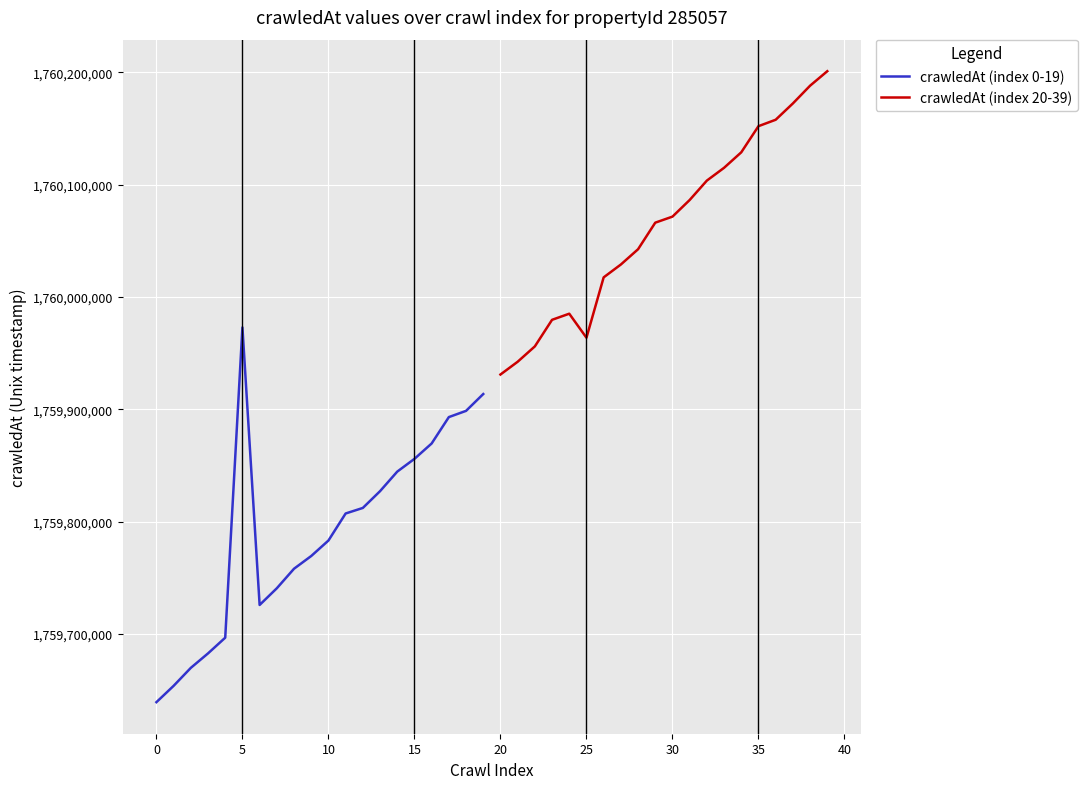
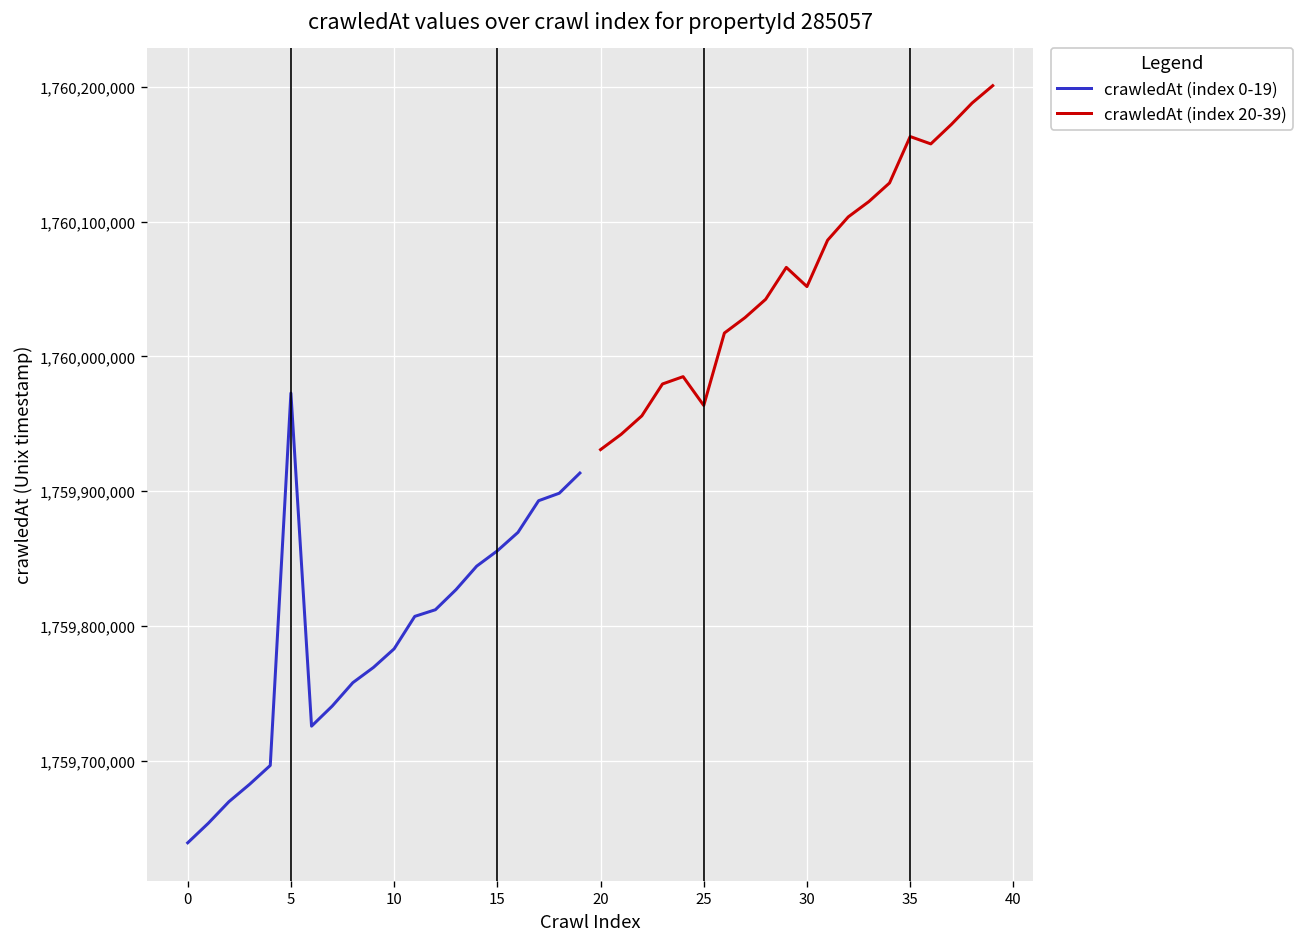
  {
    "crawledAt (index 0-19)": {
      "0": "1,759,639,000",
      "5": "1,759,973,000",
      "10": "1,759,783,000",
      "15": "1,759,856,000"
    },
    "crawledAt (index 20-39)": {
      "20": "1,759,931,000",
      "25": "1,759,964,000",
-     "30": "1,760,071,000",
-     "35": "1,760,152,000"
+     "30": "1,760,052,000",
+     "35": "1,760,163,000"
    }
  }
